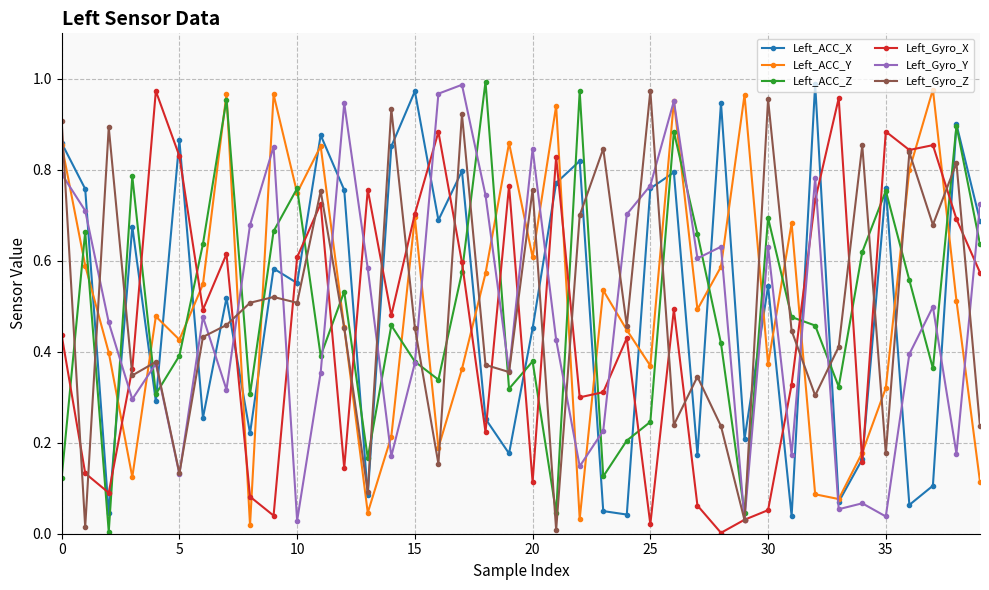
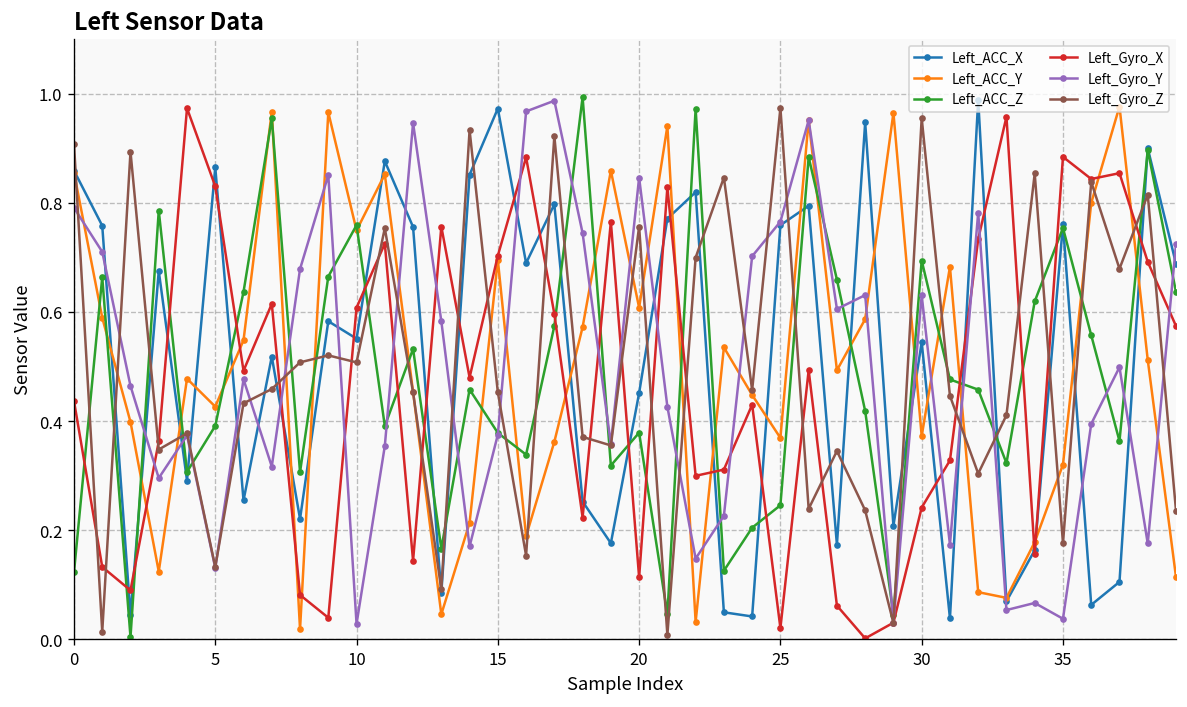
  {
    "Left_ACC_X": {
      "5": 0.86,
      "10": 0.55,
      "15": 0.97,
      "20": 0.45,
      "25": 0.76,
      "30": 0.54,
      "35": 0.76
    },
    "Left_ACC_Y": {
      "5": 0.43,
      "10": 0.75,
      "15": 0.70,
      "20": 0.61,
      "25": 0.37,
      "30": 0.37,
      "35": 0.32
    },
    "Left_ACC_Z": {
      "0": 0.12,
      "5": 0.39,
      "10": 0.76,
      "20": 0.38,
      "25": 0.25,
      "30": 0.69,
      "35": 0.75
    },
    "Left_Gyro_X": {
      "0": 0.44,
      "5": 0.83,
      "10": 0.61,
      "15": 0.70,
      "20": 0.11,
      "25": 0.02,
-     "30": 0.05,
+     "30": 0.24,
      "35": 0.88
    },
    "Left_Gyro_Y": {
      "0": 0.79,
      "10": 0.03,
      "20": 0.85,
      "25": 0.77,
      "30": 0.63,
      "35": 0.04
    },
    "Left_Gyro_Z": {
      "0": 0.91,
      "10": 0.51,
      "15": 0.45,
      "20": 0.76,
      "25": 0.97,
      "30": 0.95,
      "35": 0.18
    }
  }
